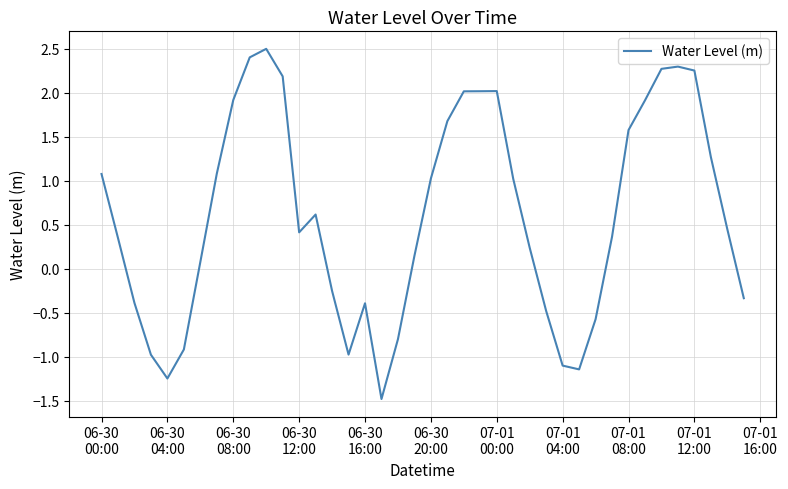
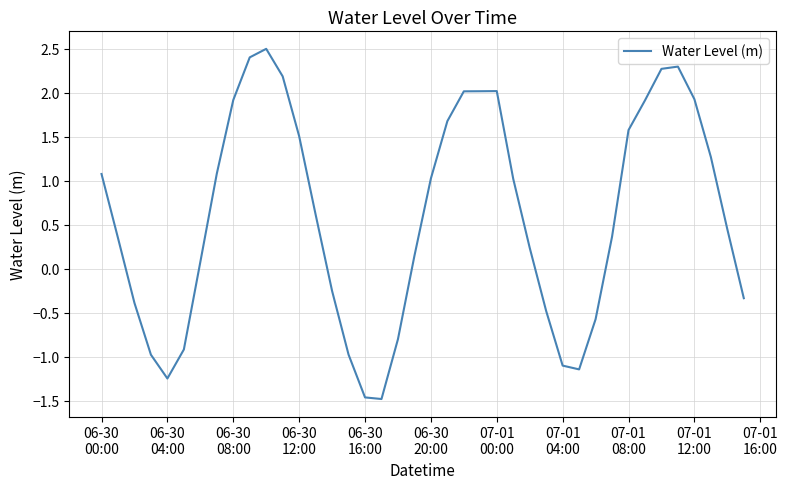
  {
    "06-30 00:00": 1.1,
    "06-30 04:00": -1.2,
    "06-30 08:00": 1.9,
-   "06-30 12:00": 0.4,
-   "06-30 16:00": -0.4,
+   "06-30 12:00": 1.5,
+   "06-30 16:00": -1.5,
    "06-30 20:00": 1.0,
    "07-01 00:00": 2.0,
    "07-01 04:00": -1.1,
    "07-01 08:00": 1.6,
-   "07-01 12:00": 2.3
+   "07-01 12:00": 1.9
  }
